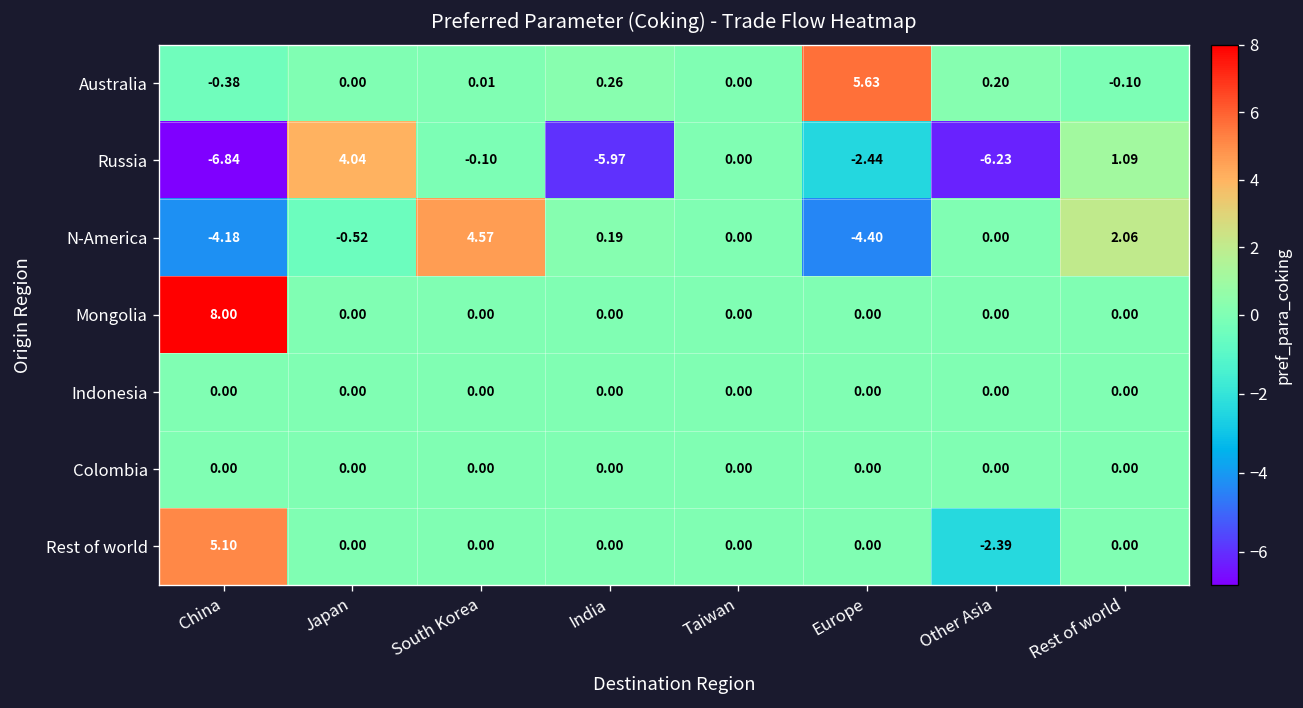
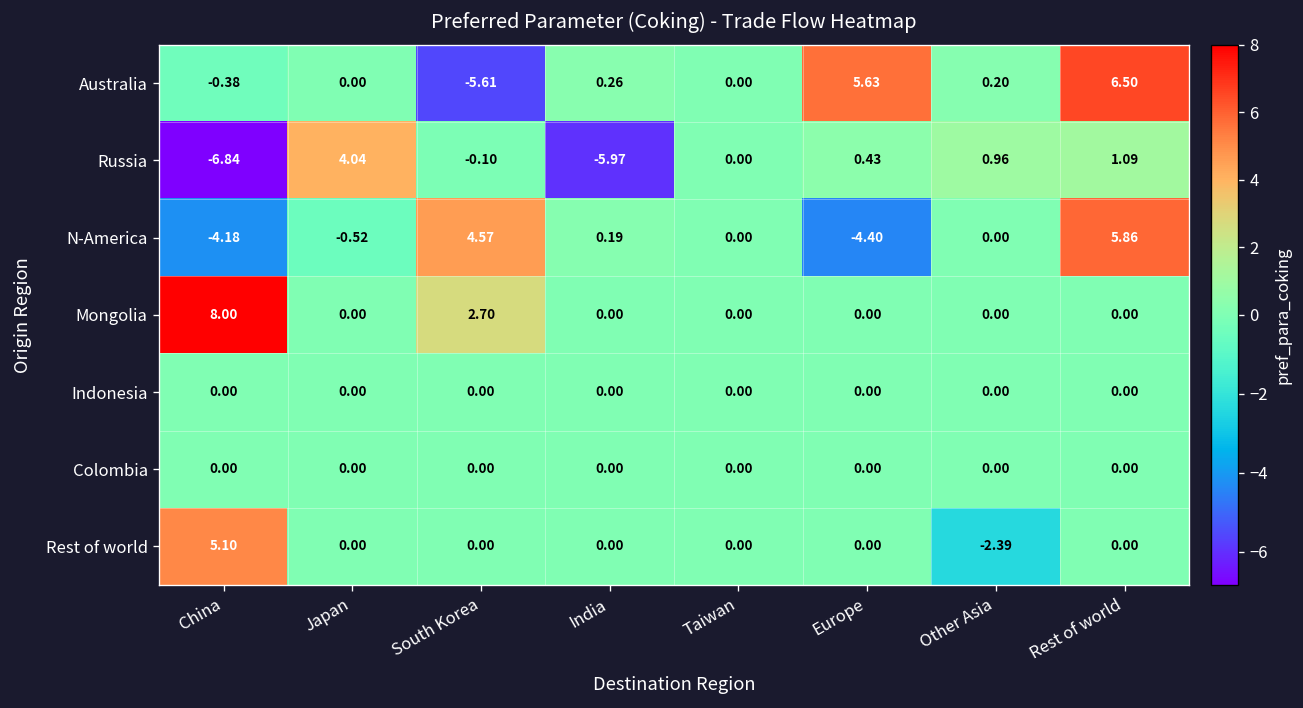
  {
    "Australia": {
      "China": -0.38,
      "Japan": 0.00,
-     "South Korea": 0.01,
+     "South Korea": -5.61,
      "India": 0.26,
      "Taiwan": 0.00,
      "Europe": 5.63,
      "Other Asia": 0.20,
-     "Rest of world": -0.10
+     "Rest of world": 6.50
    },
    "Russia": {
      "China": -6.84,
      "Japan": 4.04,
      "South Korea": -0.10,
      "India": -5.97,
      "Taiwan": 0.00,
-     "Europe": -2.44,
-     "Other Asia": -6.23,
+     "Europe": 0.43,
+     "Other Asia": 0.96,
      "Rest of world": 1.09
    },
    "N-America": {
      "China": -4.18,
      "Japan": -0.52,
      "South Korea": 4.57,
      "India": 0.19,
      "Taiwan": 0.00,
      "Europe": -4.40,
      "Other Asia": 0.00,
-     "Rest of world": 2.06
+     "Rest of world": 5.86
    },
    "Mongolia": {
      "China": 8.00,
      "Japan": 0.00,
-     "South Korea": 0.00,
+     "South Korea": 2.70,
      "India": 0.00,
      "Taiwan": 0.00,
      "Europe": 0.00,
      "Other Asia": 0.00,
      "Rest of world": 0.00
    },
    "Indonesia": {
      "China": 0.00,
      "Japan": 0.00,
      "South Korea": 0.00,
      "India": 0.00,
      "Taiwan": 0.00,
      "Europe": 0.00,
      "Other Asia": 0.00,
      "Rest of world": 0.00
    },
    "Colombia": {
      "China": 0.00,
      "Japan": 0.00,
      "South Korea": 0.00,
      "India": 0.00,
      "Taiwan": 0.00,
      "Europe": 0.00,
      "Other Asia": 0.00,
      "Rest of world": 0.00
    },
    "Rest of world": {
      "China": 5.10,
      "Japan": 0.00,
      "South Korea": 0.00,
      "India": 0.00,
      "Taiwan": 0.00,
      "Europe": 0.00,
      "Other Asia": -2.39,
      "Rest of world": 0.00
    }
  }
